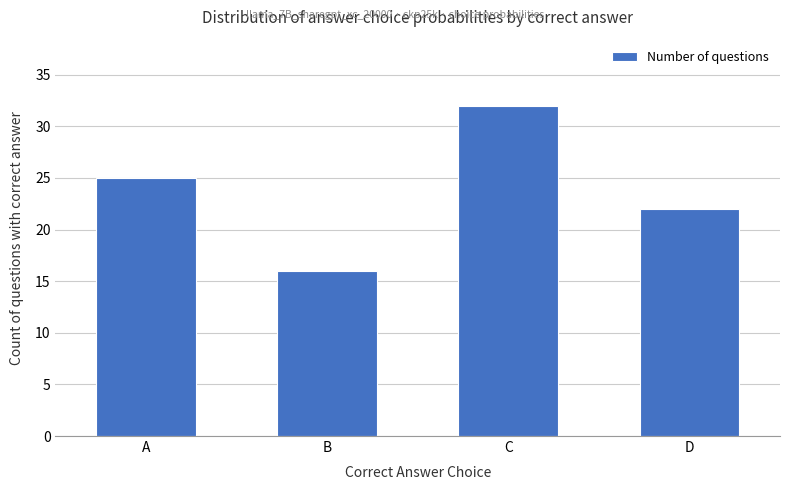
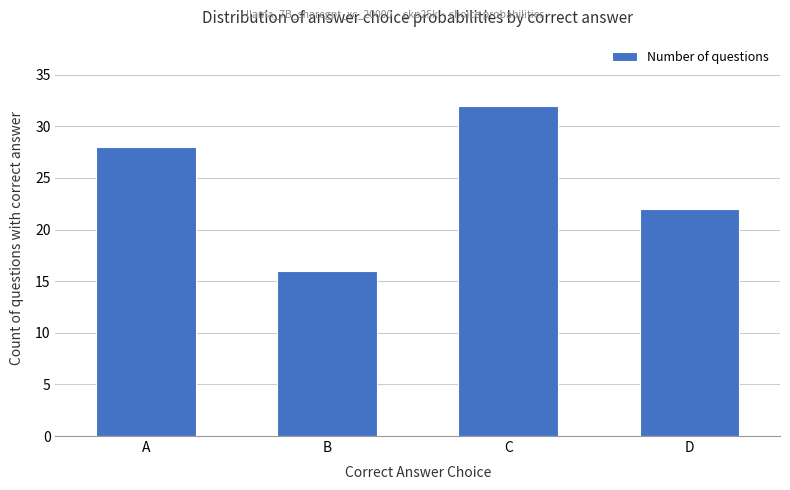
  {
-   "A": 25,
+   "A": 28,
    "B": 16,
    "C": 32,
    "D": 22
  }
